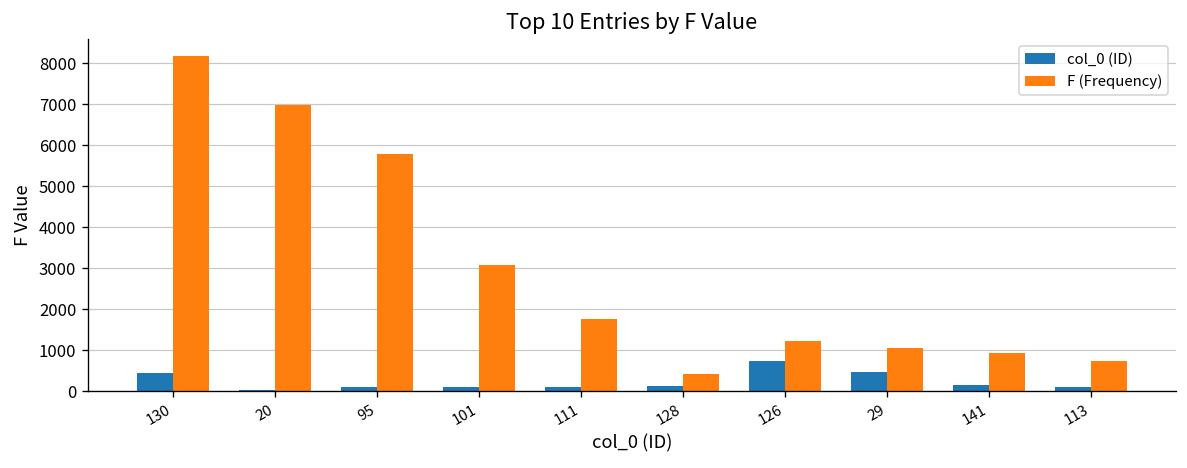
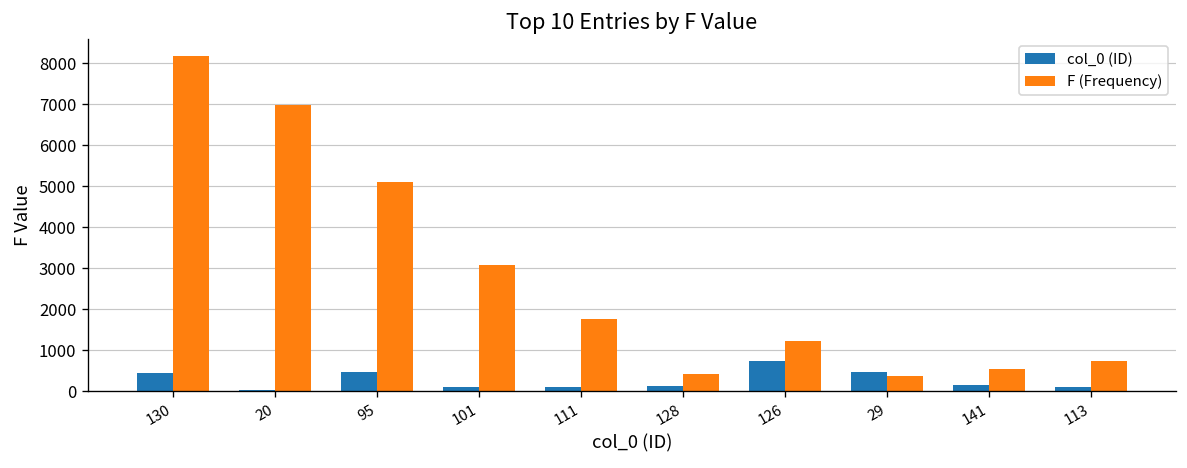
  {
    "col_0 (ID)": {
      "130": 400,
-     "95": 100,
+     "95": 500,
      "101": 100,
      "111": 100,
      "128": 100,
      "126": 700,
      "29": 500,
      "141": 100,
      "113": 100
    },
    "F (Frequency)": {
      "130": 8200,
      "20": 7000,
-     "95": 5800,
+     "95": 5100,
      "101": 3100,
      "111": 1800,
      "128": 400,
      "126": 1200,
-     "29": 1100,
-     "141": 900,
+     "29": 400,
+     "141": 500,
      "113": 700
    }
  }
